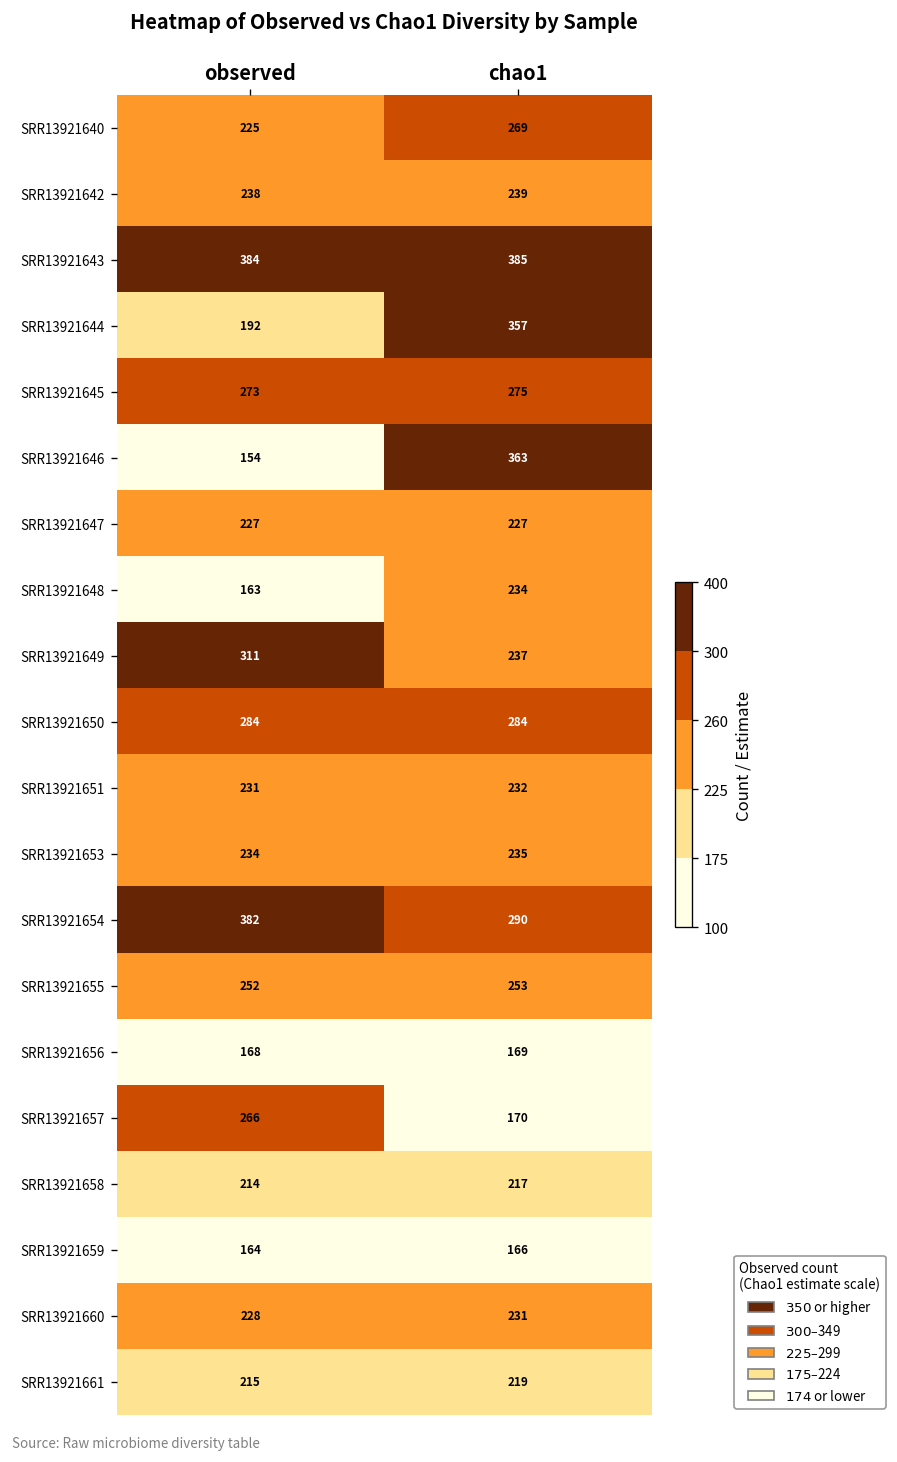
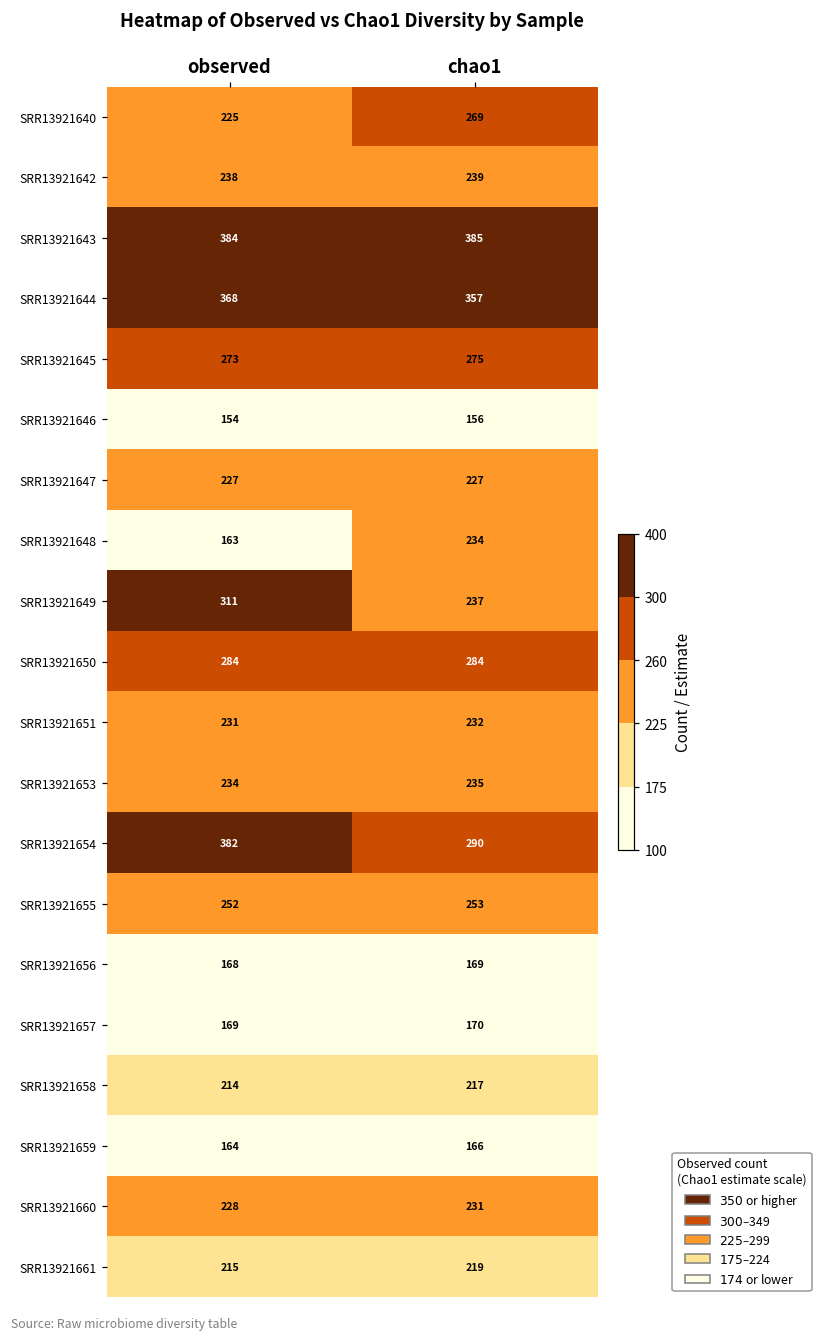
  {
    "SRR13921640": {
      "observed": 225,
      "chao1": 269
    },
    "SRR13921642": {
      "observed": 238,
      "chao1": 239
    },
    "SRR13921643": {
      "observed": 384,
      "chao1": 385
    },
    "SRR13921644": {
-     "observed": 192,
+     "observed": 368,
      "chao1": 357
    },
    "SRR13921645": {
      "observed": 273,
      "chao1": 275
    },
    "SRR13921646": {
      "observed": 154,
-     "chao1": 363
+     "chao1": 156
    },
    "SRR13921647": {
      "observed": 227,
      "chao1": 227
    },
    "SRR13921648": {
      "observed": 163,
      "chao1": 234
    },
    "SRR13921649": {
      "observed": 311,
      "chao1": 237
    },
    "SRR13921650": {
      "observed": 284,
      "chao1": 284
    },
    "SRR13921651": {
      "observed": 231,
      "chao1": 232
    },
    "SRR13921653": {
      "observed": 234,
      "chao1": 235
    },
    "SRR13921654": {
      "observed": 382,
      "chao1": 290
    },
    "SRR13921655": {
      "observed": 252,
      "chao1": 253
    },
    "SRR13921656": {
      "observed": 168,
      "chao1": 169
    },
    "SRR13921657": {
-     "observed": 266,
+     "observed": 169,
      "chao1": 170
    },
    "SRR13921658": {
      "observed": 214,
      "chao1": 217
    },
    "SRR13921659": {
      "observed": 164,
      "chao1": 166
    },
    "SRR13921660": {
      "observed": 228,
      "chao1": 231
    },
    "SRR13921661": {
      "observed": 215,
      "chao1": 219
    }
  }
